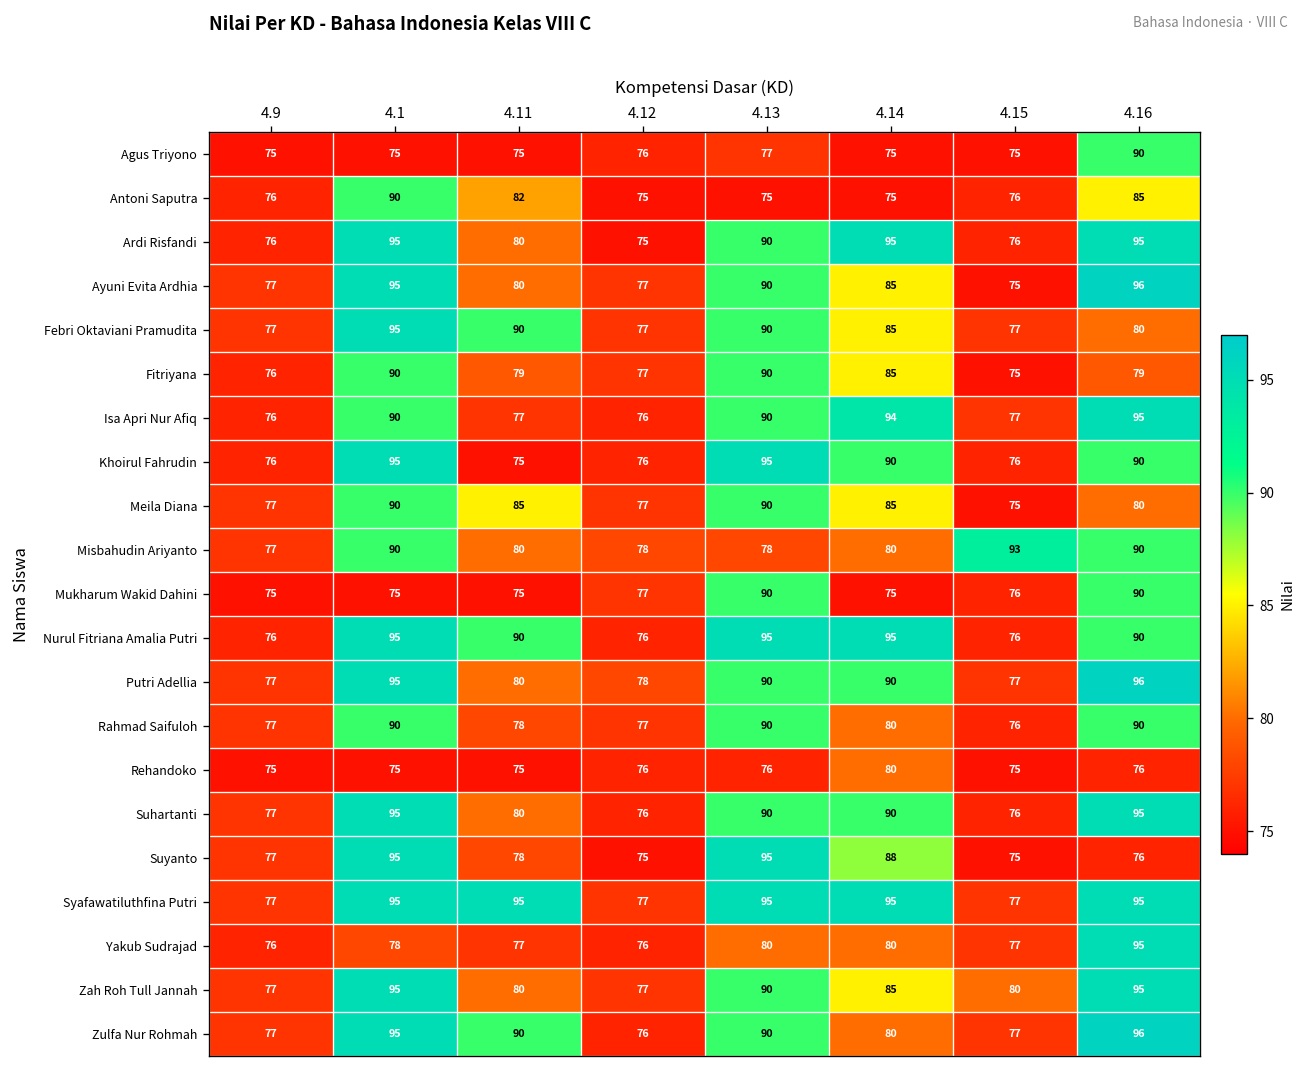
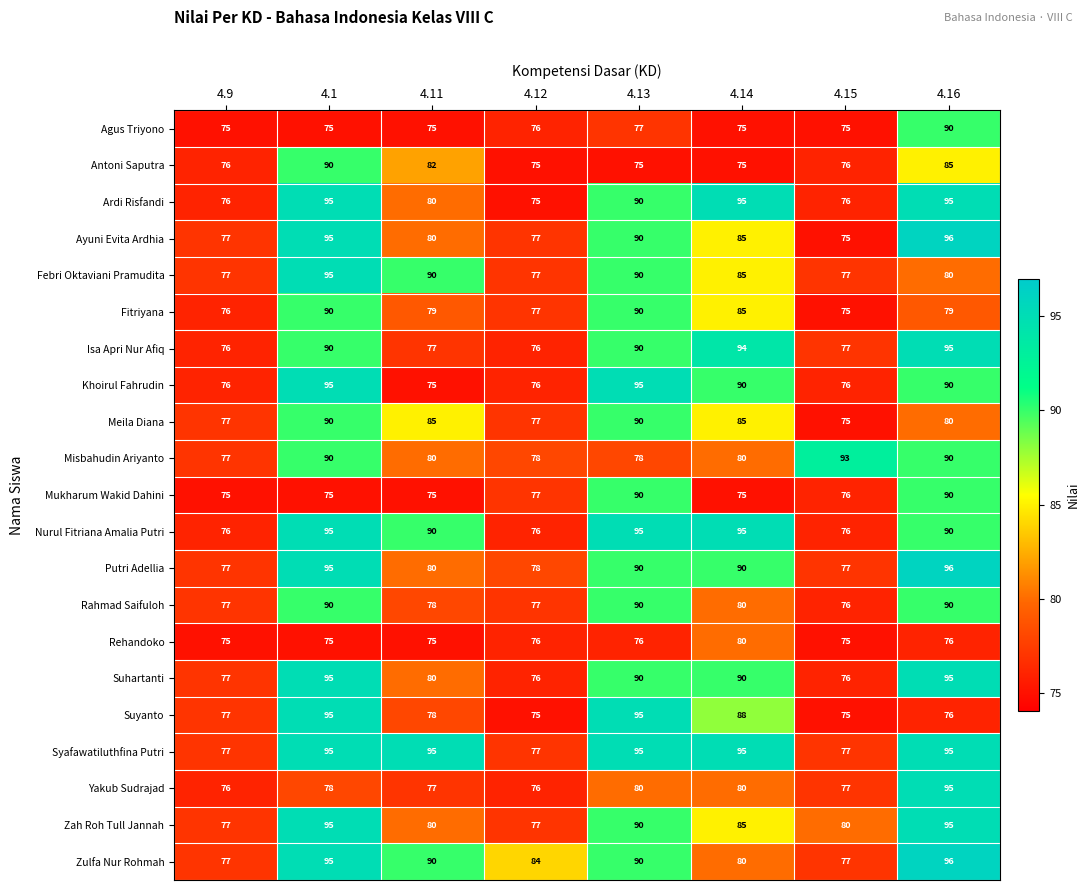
  {
    "Agus Triyono": {
      "4.9": 75,
      "4.1": 75,
      "4.11": 75,
      "4.12": 76,
      "4.13": 77,
      "4.14": 75,
      "4.15": 75,
      "4.16": 90
    },
    "Antoni Saputra": {
      "4.9": 76,
      "4.1": 90,
      "4.11": 82,
      "4.12": 75,
      "4.13": 75,
      "4.14": 75,
      "4.15": 76,
      "4.16": 85
    },
    "Ardi Risfandi": {
      "4.9": 76,
      "4.1": 95,
      "4.11": 80,
      "4.12": 75,
      "4.13": 90,
      "4.14": 95,
      "4.15": 76,
      "4.16": 95
    },
    "Ayuni Evita Ardhia": {
      "4.9": 77,
      "4.1": 95,
      "4.11": 80,
      "4.12": 77,
      "4.13": 90,
      "4.14": 85,
      "4.15": 75,
      "4.16": 96
    },
    "Febri Oktaviani Pramudita": {
      "4.9": 77,
      "4.1": 95,
      "4.11": 90,
      "4.12": 77,
      "4.13": 90,
      "4.14": 85,
      "4.15": 77,
      "4.16": 80
    },
    "Fitriyana": {
      "4.9": 76,
      "4.1": 90,
      "4.11": 79,
      "4.12": 77,
      "4.13": 90,
      "4.14": 85,
      "4.15": 75,
      "4.16": 79
    },
    "Isa Apri Nur Afiq": {
      "4.9": 76,
      "4.1": 90,
      "4.11": 77,
      "4.12": 76,
      "4.13": 90,
      "4.14": 94,
      "4.15": 77,
      "4.16": 95
    },
    "Khoirul Fahrudin": {
      "4.9": 76,
      "4.1": 95,
      "4.11": 75,
      "4.12": 76,
      "4.13": 95,
      "4.14": 90,
      "4.15": 76,
      "4.16": 90
    },
    "Meila Diana": {
      "4.9": 77,
      "4.1": 90,
      "4.11": 85,
      "4.12": 77,
      "4.13": 90,
      "4.14": 85,
      "4.15": 75,
      "4.16": 80
    },
    "Misbahudin Ariyanto": {
      "4.9": 77,
      "4.1": 90,
      "4.11": 80,
      "4.12": 78,
      "4.13": 78,
      "4.14": 80,
      "4.15": 93,
      "4.16": 90
    },
    "Mukharum Wakid Dahini": {
      "4.9": 75,
      "4.1": 75,
      "4.11": 75,
      "4.12": 77,
      "4.13": 90,
      "4.14": 75,
      "4.15": 76,
      "4.16": 90
    },
    "Nurul Fitriana Amalia Putri": {
      "4.9": 76,
      "4.1": 95,
      "4.11": 90,
      "4.12": 76,
      "4.13": 95,
      "4.14": 95,
      "4.15": 76,
      "4.16": 90
    },
    "Putri Adellia": {
      "4.9": 77,
      "4.1": 95,
      "4.11": 80,
      "4.12": 78,
      "4.13": 90,
      "4.14": 90,
      "4.15": 77,
      "4.16": 96
    },
    "Rahmad Saifuloh": {
      "4.9": 77,
      "4.1": 90,
      "4.11": 78,
      "4.12": 77,
      "4.13": 90,
      "4.14": 80,
      "4.15": 76,
      "4.16": 90
    },
    "Rehandoko": {
      "4.9": 75,
      "4.1": 75,
      "4.11": 75,
      "4.12": 76,
      "4.13": 76,
      "4.14": 80,
      "4.15": 75,
      "4.16": 76
    },
    "Suhartanti": {
      "4.9": 77,
      "4.1": 95,
      "4.11": 80,
      "4.12": 76,
      "4.13": 90,
      "4.14": 90,
      "4.15": 76,
      "4.16": 95
    },
    "Suyanto": {
      "4.9": 77,
      "4.1": 95,
      "4.11": 78,
      "4.12": 75,
      "4.13": 95,
      "4.14": 88,
      "4.15": 75,
      "4.16": 76
    },
    "Syafawatiluthfina Putri": {
      "4.9": 77,
      "4.1": 95,
      "4.11": 95,
      "4.12": 77,
      "4.13": 95,
      "4.14": 95,
      "4.15": 77,
      "4.16": 95
    },
    "Yakub Sudrajad": {
      "4.9": 76,
      "4.1": 78,
      "4.11": 77,
      "4.12": 76,
      "4.13": 80,
      "4.14": 80,
      "4.15": 77,
      "4.16": 95
    },
    "Zah Roh Tull Jannah": {
      "4.9": 77,
      "4.1": 95,
      "4.11": 80,
      "4.12": 77,
      "4.13": 90,
      "4.14": 85,
      "4.15": 80,
      "4.16": 95
    },
    "Zulfa Nur Rohmah": {
      "4.9": 77,
      "4.1": 95,
      "4.11": 90,
-     "4.12": 76,
+     "4.12": 84,
      "4.13": 90,
      "4.14": 80,
      "4.15": 77,
      "4.16": 96
    }
  }
